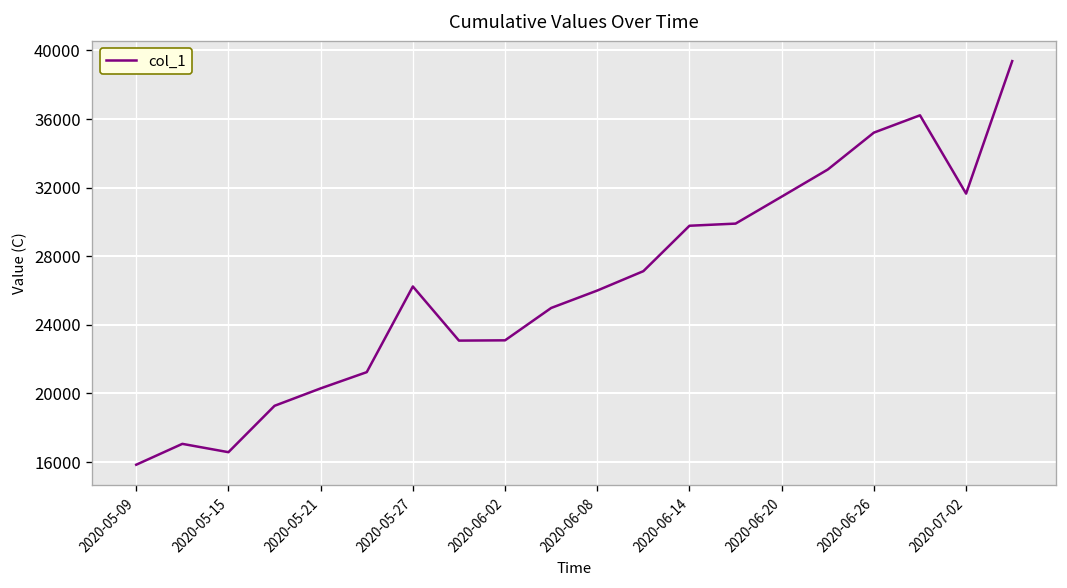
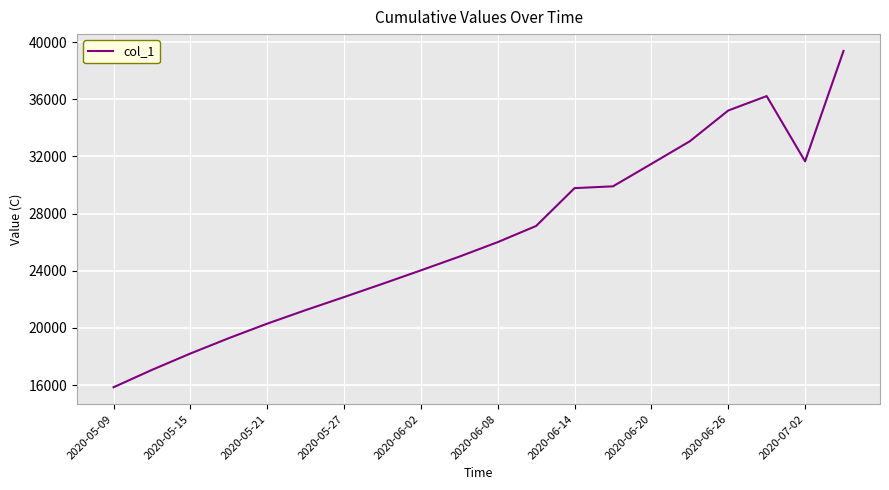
  {
    "2020-05-09": 15800,
-   "2020-05-15": 16600,
+   "2020-05-15": 18200,
    "2020-05-21": 20300,
-   "2020-05-27": 26200,
-   "2020-06-02": 23100,
+   "2020-05-27": 22200,
+   "2020-06-02": 24000,
    "2020-06-08": 26000,
    "2020-06-14": 29800,
    "2020-06-20": 31500,
    "2020-06-26": 35200,
    "2020-07-02": 31700
  }
